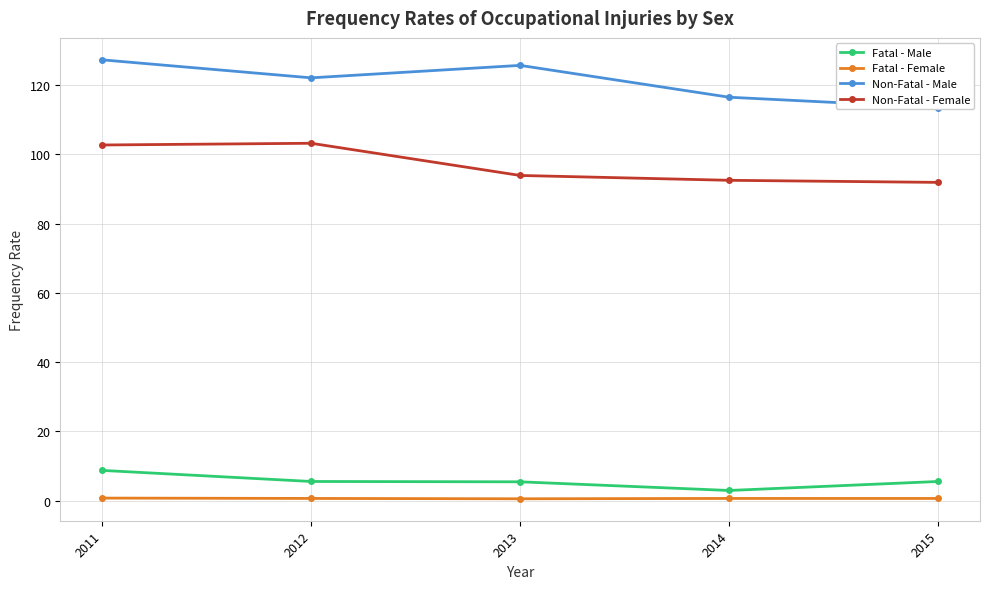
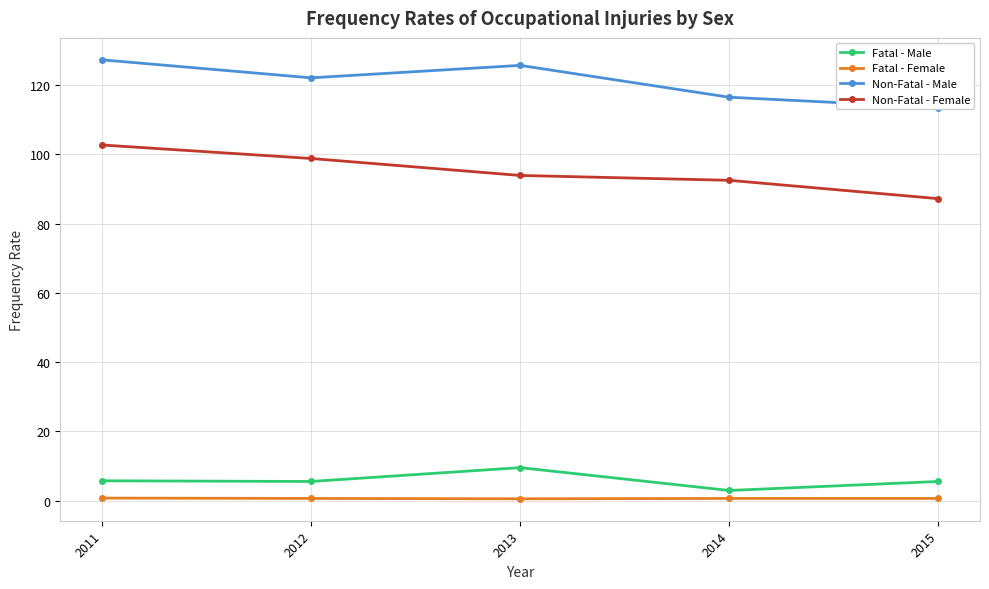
  {
    "Fatal - Male": {
-     "2011": 9,
+     "2011": 6,
      "2012": 6,
-     "2013": 5,
+     "2013": 10,
      "2014": 3,
      "2015": 6
    },
    "Fatal - Female": {
      "2011": 1,
      "2012": 1,
      "2013": 1,
      "2014": 1,
      "2015": 1
    },
    "Non-Fatal - Male": {
      "2011": 127,
      "2012": 122,
      "2013": 126,
      "2014": 117
    },
    "Non-Fatal - Female": {
      "2011": 103,
-     "2012": 103,
+     "2012": 99,
      "2013": 94,
      "2014": 93,
-     "2015": 92
+     "2015": 87
    }
  }
